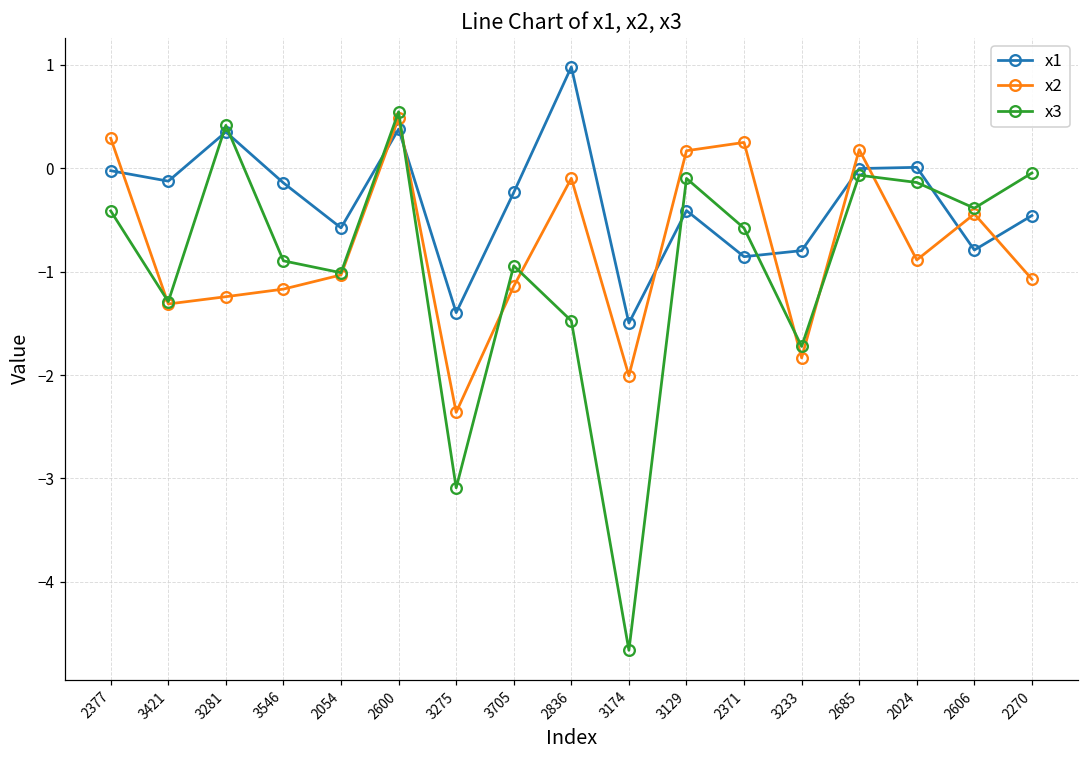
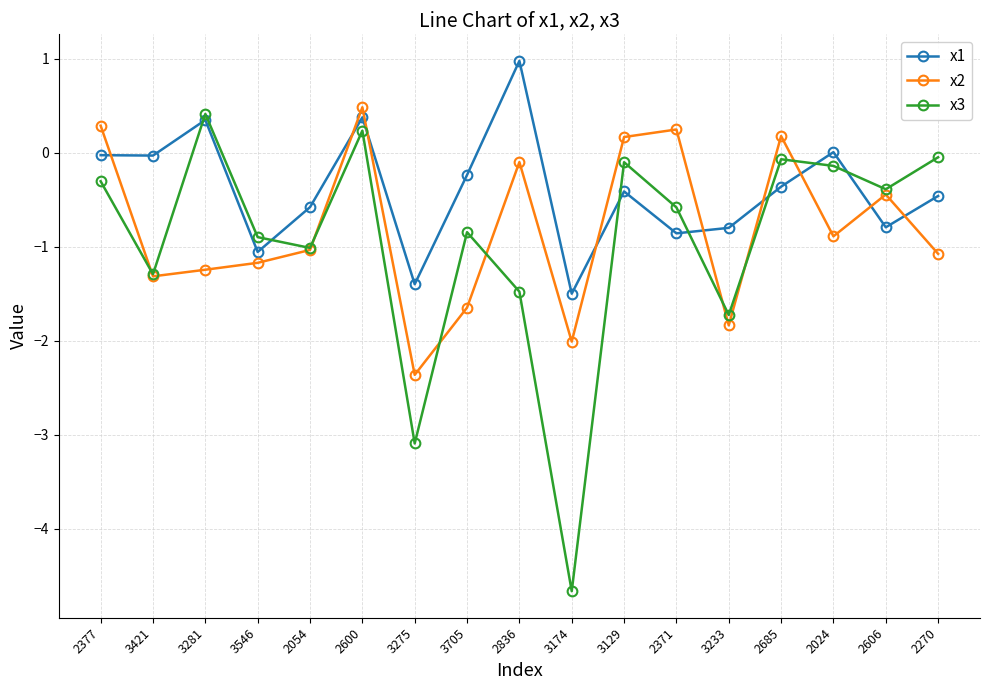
  {
    "x1": {
      "2377": 0.0,
-     "3421": -0.1,
+     "3421": 0.0,
      "3281": 0.4,
-     "3546": -0.1,
+     "3546": -1.1,
      "2054": -0.6,
      "2600": 0.4,
      "3275": -1.4,
      "3705": -0.2,
      "2836": 1.0,
      "3174": -1.5,
      "3129": -0.4,
      "2371": -0.9,
      "3233": -0.8,
-     "2685": 0.0,
+     "2685": -0.4,
      "2024": 0.0,
      "2606": -0.8,
      "2270": -0.5
    },
    "x2": {
      "2377": 0.3,
      "3281": -1.2,
      "3546": -1.2,
      "2600": 0.5,
      "3275": -2.4,
-     "3705": -1.1,
+     "3705": -1.6,
      "2836": -0.1,
      "3174": -2.0,
      "3129": 0.2,
      "2371": 0.2,
      "3233": -1.8,
      "2685": 0.2,
      "2024": -0.9,
      "2606": -0.4,
      "2270": -1.1
    },
    "x3": {
-     "2377": -0.4,
+     "2377": -0.3,
      "3281": 0.4,
      "3546": -0.9,
-     "2600": 0.5,
+     "2600": 0.2,
      "3275": -3.1,
-     "3705": -0.9,
+     "3705": -0.8,
      "2836": -1.5,
      "3174": -4.7,
      "3129": -0.1,
      "2371": -0.6,
      "3233": -1.7,
      "2685": -0.1,
      "2024": -0.1,
      "2606": -0.4,
      "2270": 0.0
    }
  }
